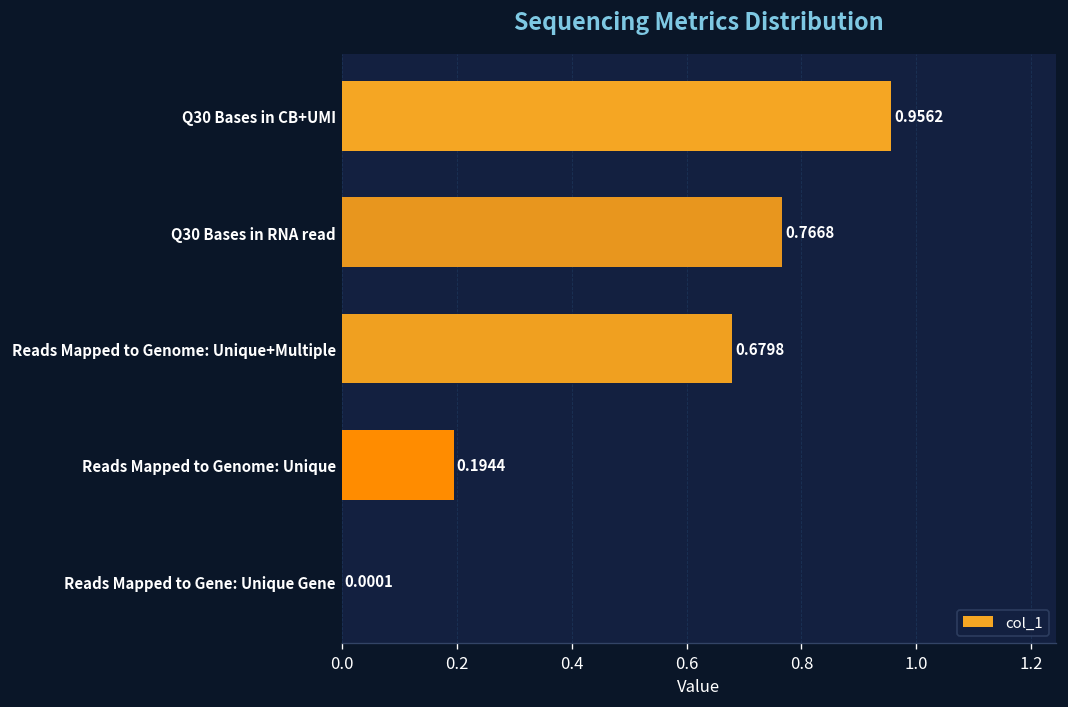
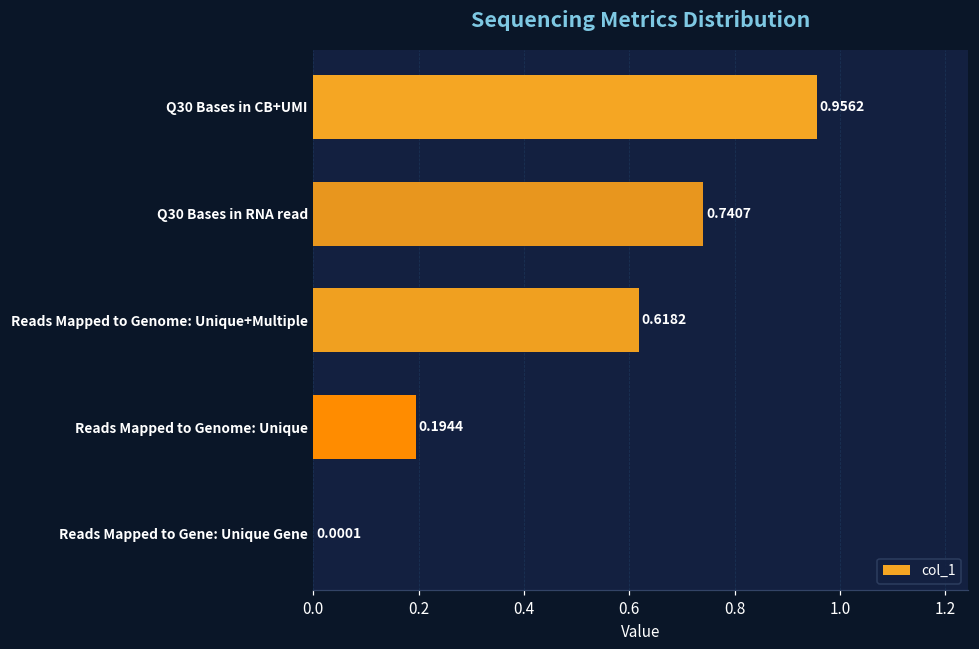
  {
    "Q30 Bases in CB+UMI": 0.9562,
-   "Q30 Bases in RNA read": 0.7668,
-   "Reads Mapped to Genome: Unique+Multiple": 0.6798,
+   "Q30 Bases in RNA read": 0.7407,
+   "Reads Mapped to Genome: Unique+Multiple": 0.6182,
    "Reads Mapped to Genome: Unique": 0.1944,
    "Reads Mapped to Gene: Unique Gene": 0.0001
  }
